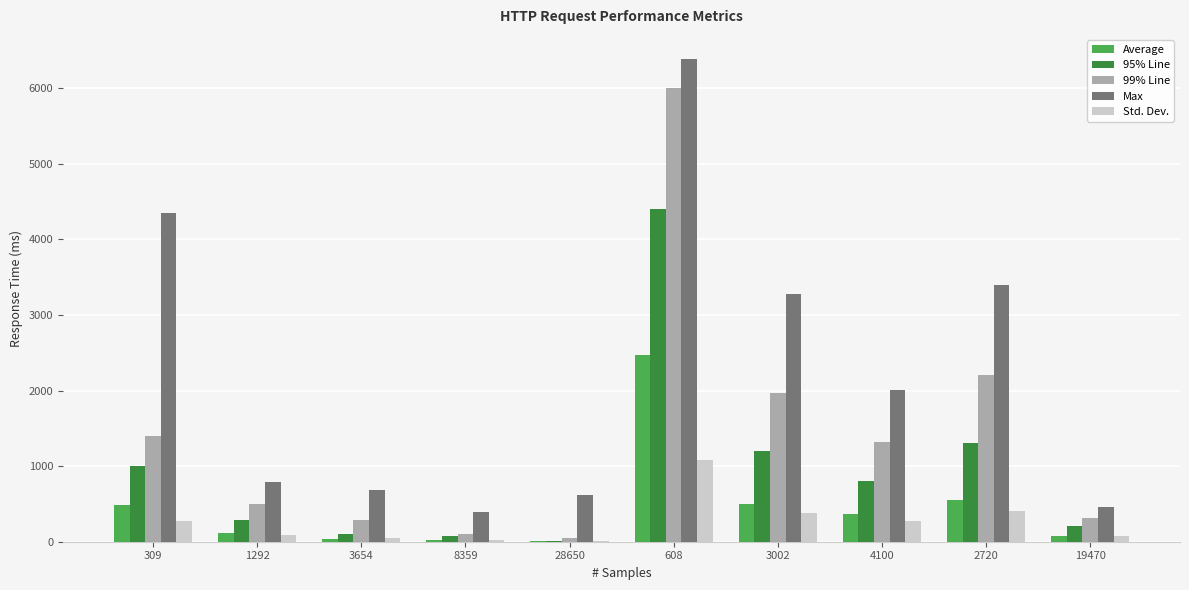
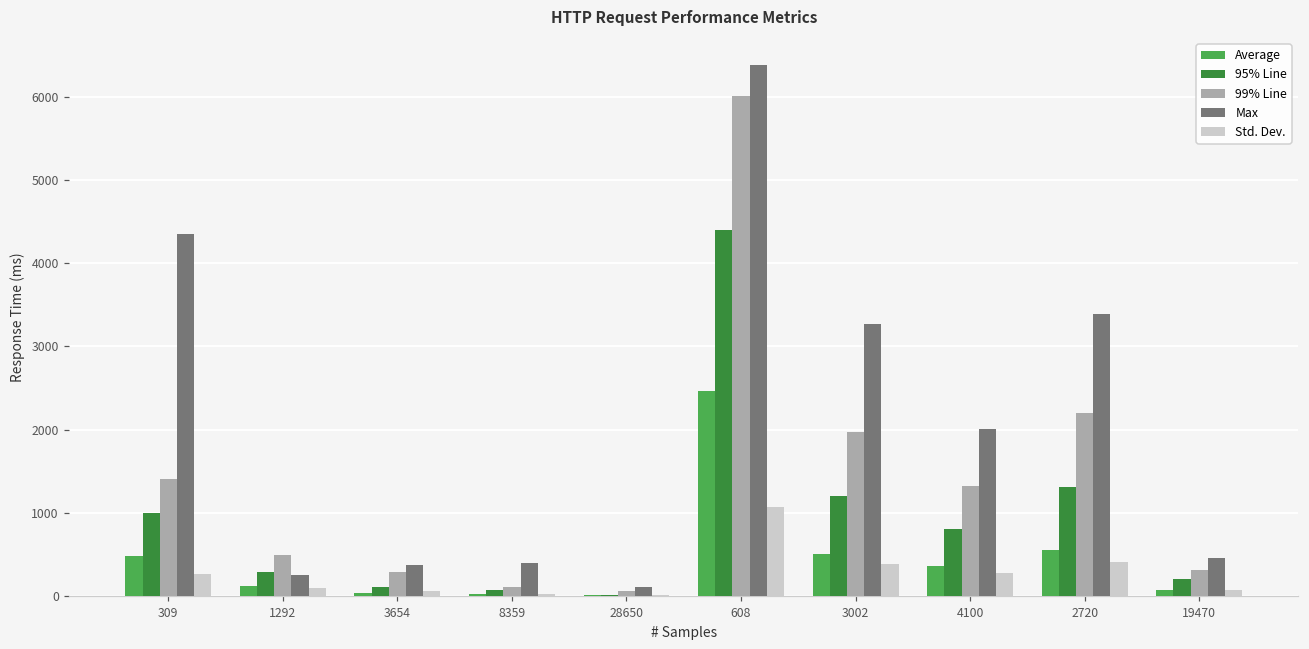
  {
    "Max": {
      "309": 4300,
-     "1292": 800,
-     "3654": 700,
+     "1292": 200,
+     "3654": 400,
      "8359": 400,
-     "28650": 600,
+     "28650": 100,
      "608": 6400,
      "3002": 3300,
      "4100": 2000,
      "2720": 3400,
      "19470": 500
    }
  }
